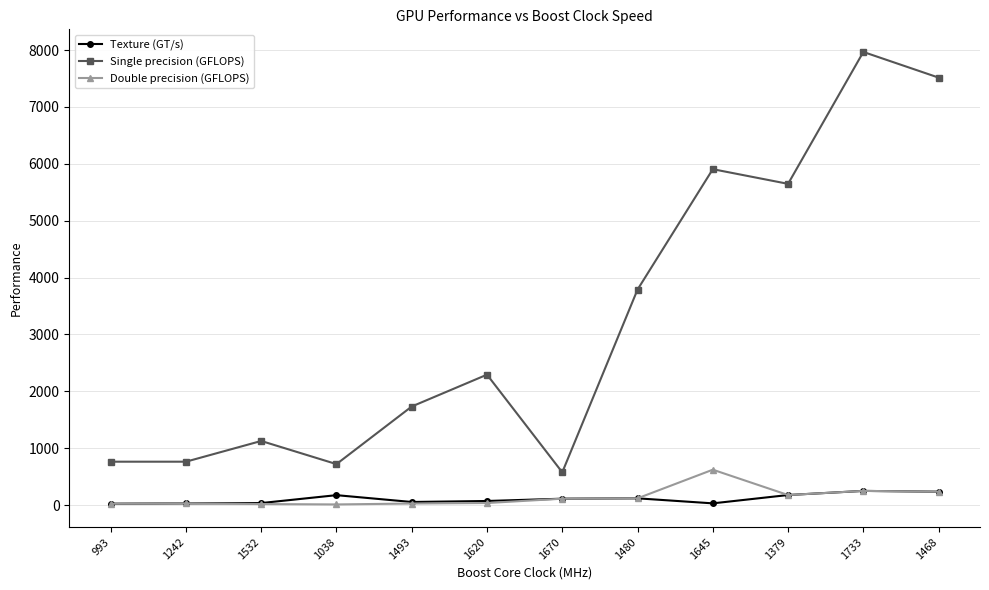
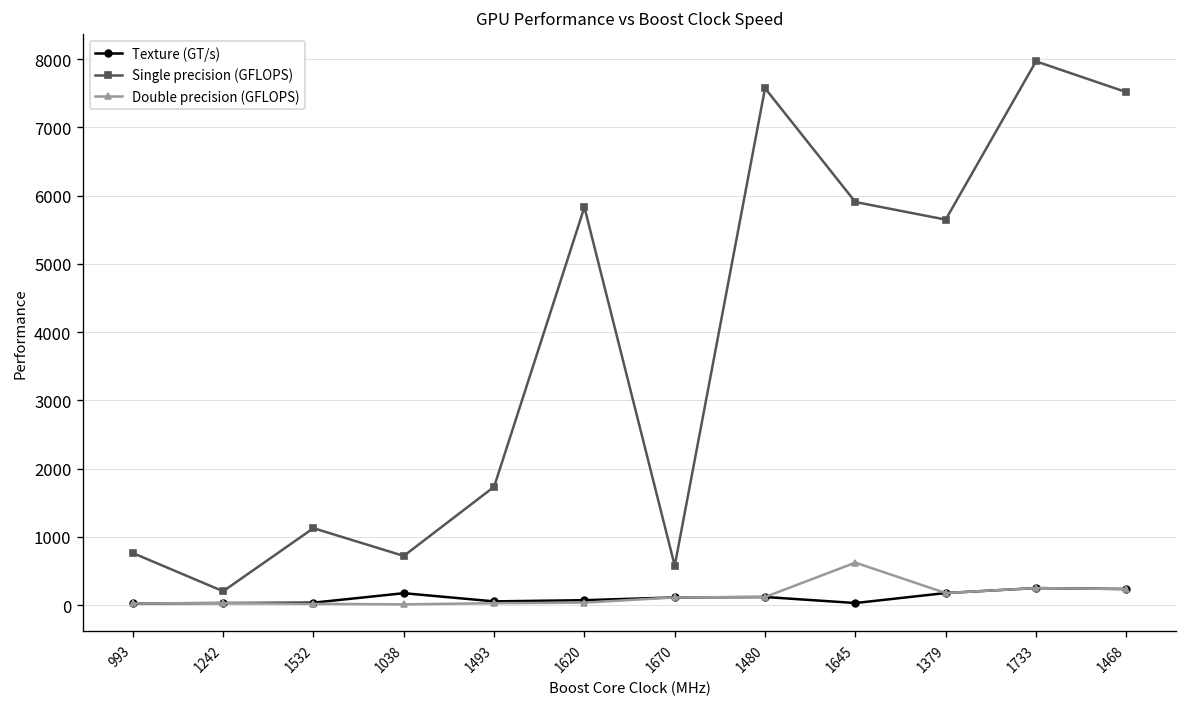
  {
    "Texture (GT/s)": {
      "1038": 200,
      "1645": 0
    },
    "Single precision (GFLOPS)": {
      "993": 800,
-     "1242": 800,
+     "1242": 200,
      "1532": 1100,
      "1038": 700,
      "1493": 1700,
-     "1620": 2300,
+     "1620": 5800,
      "1670": 600,
-     "1480": 3800,
+     "1480": 7600,
      "1645": 5900,
      "1379": 5600,
      "1733": 8000,
      "1468": 7500
    },
    "Double precision (GFLOPS)": {
      "1038": 0,
      "1645": 600
    }
  }
